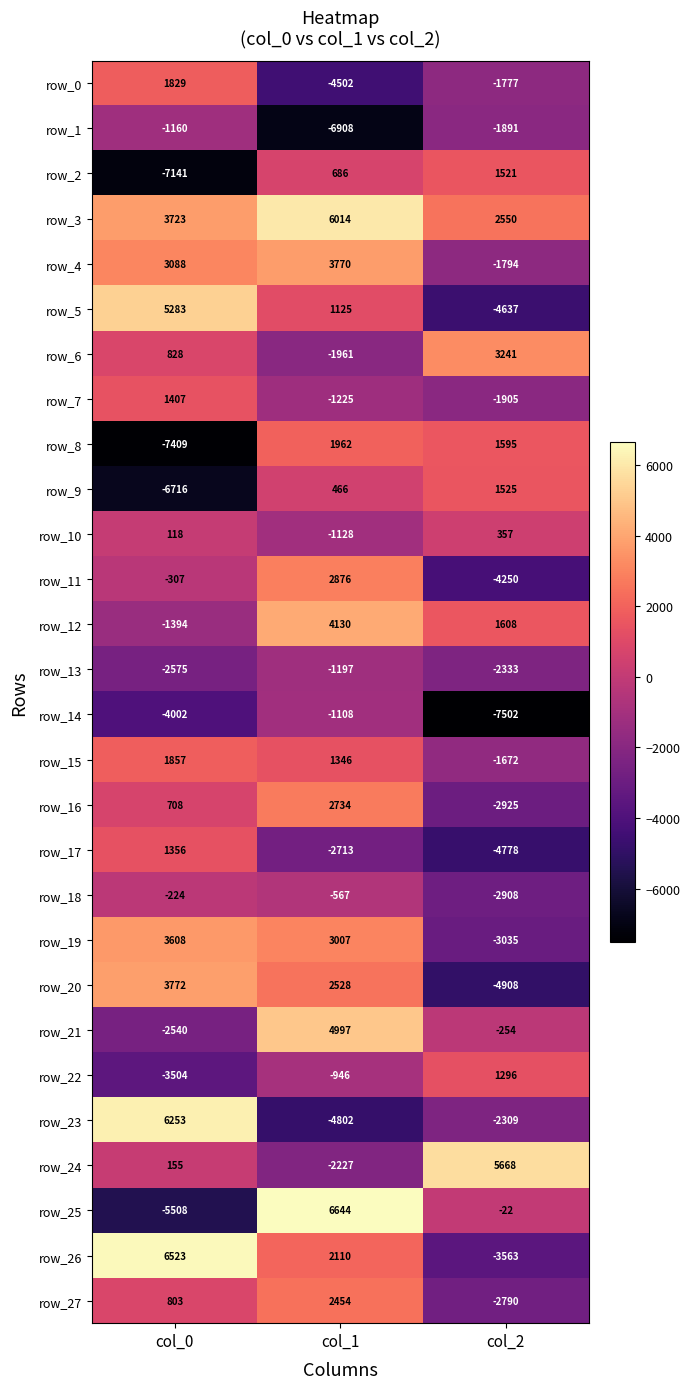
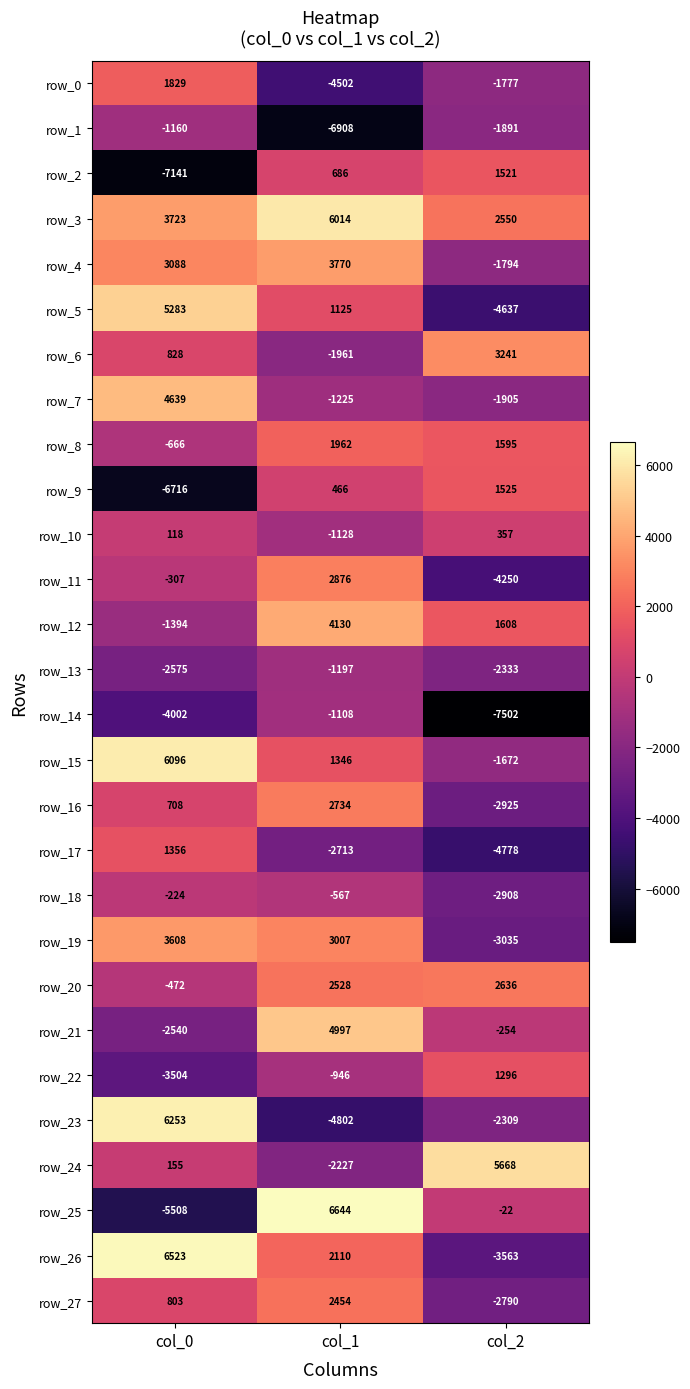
  {
    "row_0": {
      "col_0": 1829,
      "col_1": -4502,
      "col_2": -1777
    },
    "row_1": {
      "col_0": -1160,
      "col_1": -6908,
      "col_2": -1891
    },
    "row_2": {
      "col_0": -7141,
      "col_1": 686,
      "col_2": 1521
    },
    "row_3": {
      "col_0": 3723,
      "col_1": 6014,
      "col_2": 2550
    },
    "row_4": {
      "col_0": 3088,
      "col_1": 3770,
      "col_2": -1794
    },
    "row_5": {
      "col_0": 5283,
      "col_1": 1125,
      "col_2": -4637
    },
    "row_6": {
      "col_0": 828,
      "col_1": -1961,
      "col_2": 3241
    },
    "row_7": {
-     "col_0": 1407,
+     "col_0": 4639,
      "col_1": -1225,
      "col_2": -1905
    },
    "row_8": {
-     "col_0": -7409,
+     "col_0": -666,
      "col_1": 1962,
      "col_2": 1595
    },
    "row_9": {
      "col_0": -6716,
      "col_1": 466,
      "col_2": 1525
    },
    "row_10": {
      "col_0": 118,
      "col_1": -1128,
      "col_2": 357
    },
    "row_11": {
      "col_0": -307,
      "col_1": 2876,
      "col_2": -4250
    },
    "row_12": {
      "col_0": -1394,
      "col_1": 4130,
      "col_2": 1608
    },
    "row_13": {
      "col_0": -2575,
      "col_1": -1197,
      "col_2": -2333
    },
    "row_14": {
      "col_0": -4002,
      "col_1": -1108,
      "col_2": -7502
    },
    "row_15": {
-     "col_0": 1857,
+     "col_0": 6096,
      "col_1": 1346,
      "col_2": -1672
    },
    "row_16": {
      "col_0": 708,
      "col_1": 2734,
      "col_2": -2925
    },
    "row_17": {
      "col_0": 1356,
      "col_1": -2713,
      "col_2": -4778
    },
    "row_18": {
      "col_0": -224,
      "col_1": -567,
      "col_2": -2908
    },
    "row_19": {
      "col_0": 3608,
      "col_1": 3007,
      "col_2": -3035
    },
    "row_20": {
-     "col_0": 3772,
+     "col_0": -472,
      "col_1": 2528,
-     "col_2": -4908
+     "col_2": 2636
    },
    "row_21": {
      "col_0": -2540,
      "col_1": 4997,
      "col_2": -254
    },
    "row_22": {
      "col_0": -3504,
      "col_1": -946,
      "col_2": 1296
    },
    "row_23": {
      "col_0": 6253,
      "col_1": -4802,
      "col_2": -2309
    },
    "row_24": {
      "col_0": 155,
      "col_1": -2227,
      "col_2": 5668
    },
    "row_25": {
      "col_0": -5508,
      "col_1": 6644,
      "col_2": -22
    },
    "row_26": {
      "col_0": 6523,
      "col_1": 2110,
      "col_2": -3563
    },
    "row_27": {
      "col_0": 803,
      "col_1": 2454,
      "col_2": -2790
    }
  }
